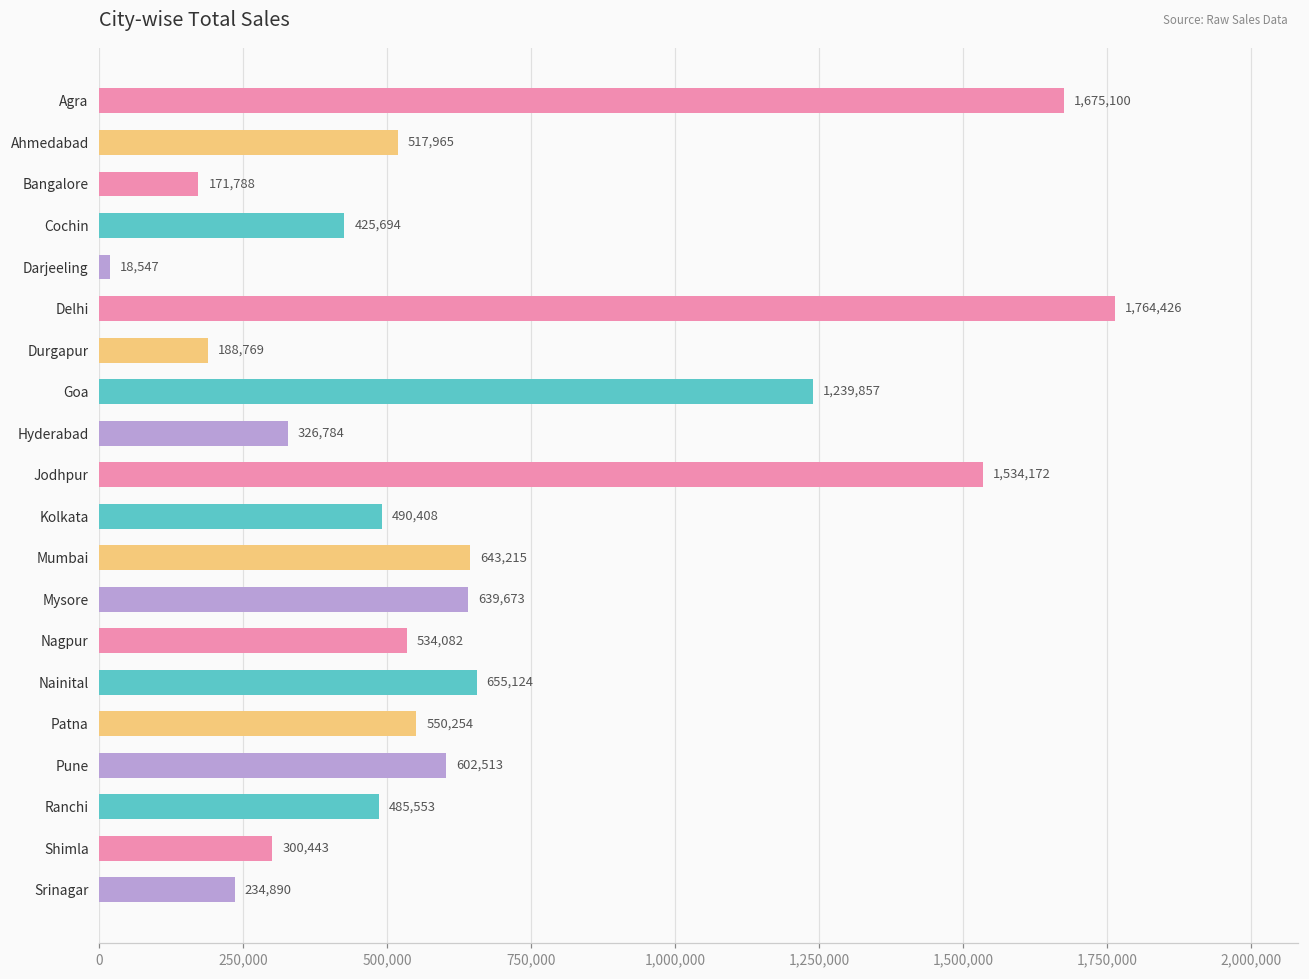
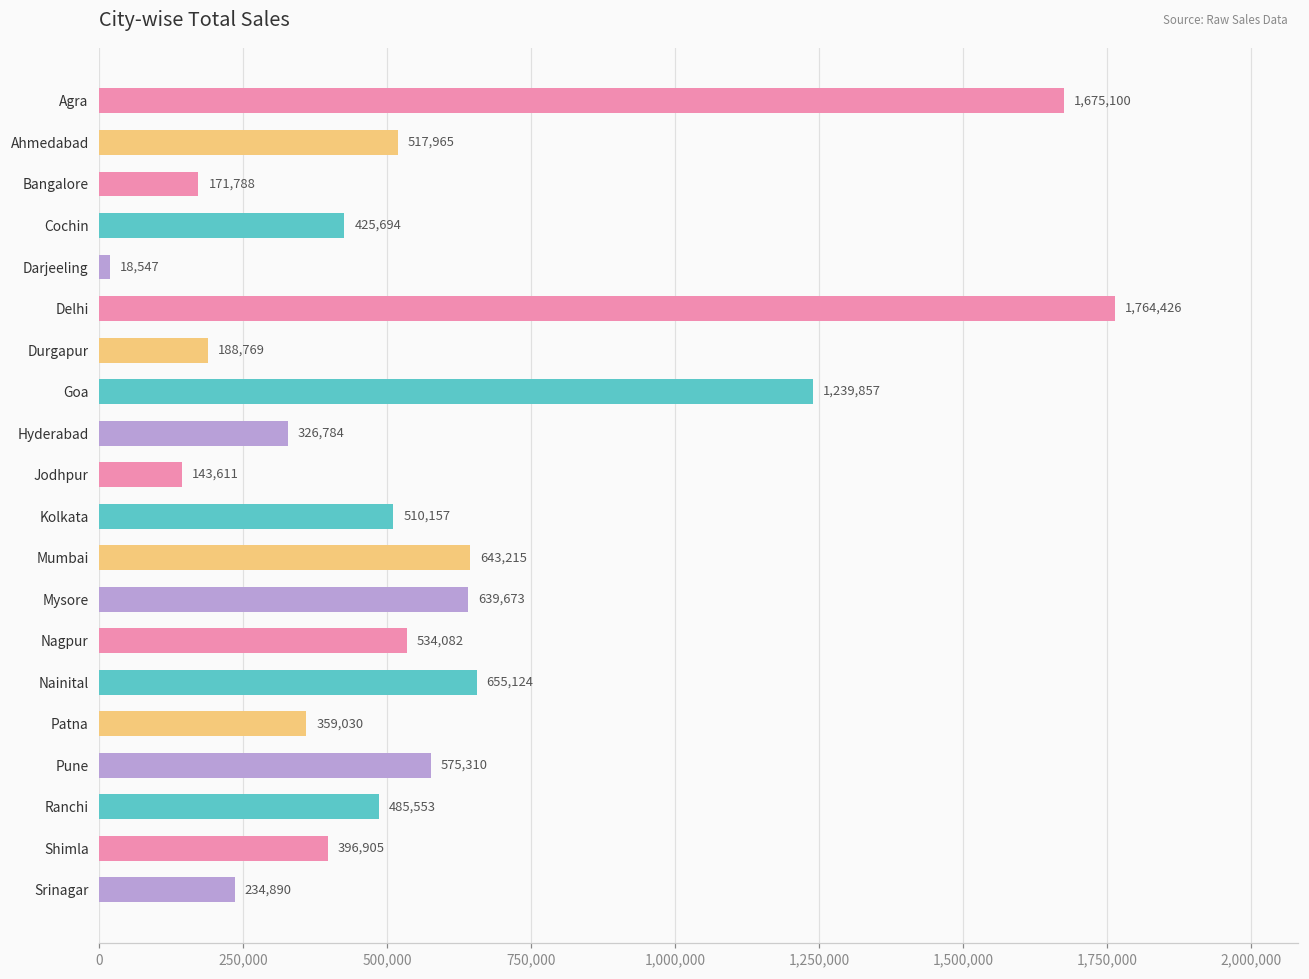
  {
    "Agra": "1,675,100",
    "Ahmedabad": "517,965",
    "Bangalore": "171,788",
    "Cochin": "425,694",
    "Darjeeling": "18,547",
    "Delhi": "1,764,426",
    "Durgapur": "188,769",
    "Goa": "1,239,857",
    "Hyderabad": "326,784",
-   "Jodhpur": "1,534,172",
-   "Kolkata": "490,408",
+   "Jodhpur": "143,611",
+   "Kolkata": "510,157",
    "Mumbai": "643,215",
    "Mysore": "639,673",
    "Nagpur": "534,082",
    "Nainital": "655,124",
-   "Patna": "550,254",
-   "Pune": "602,513",
+   "Patna": "359,030",
+   "Pune": "575,310",
    "Ranchi": "485,553",
-   "Shimla": "300,443",
+   "Shimla": "396,905",
    "Srinagar": "234,890"
  }
